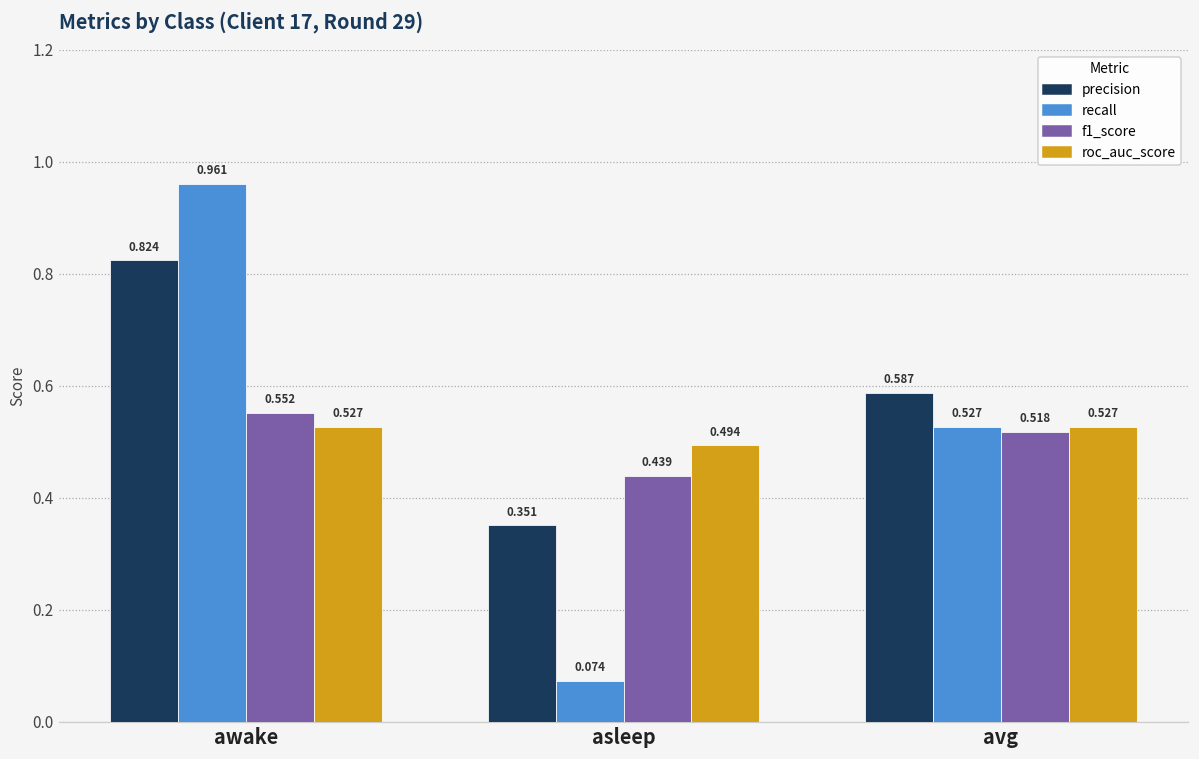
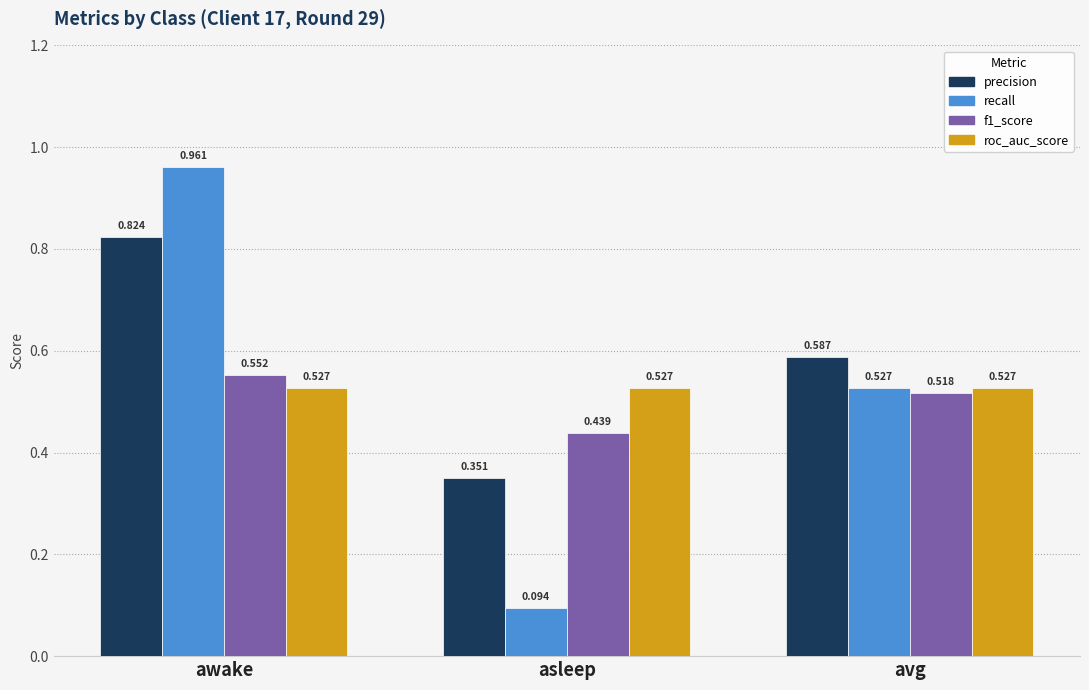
  {
    "precision": {
      "awake": 0.824,
      "asleep": 0.351,
      "avg": 0.587
    },
    "recall": {
      "awake": 0.961,
-     "asleep": 0.074,
+     "asleep": 0.094,
      "avg": 0.527
    },
    "f1_score": {
      "awake": 0.552,
      "asleep": 0.439,
      "avg": 0.518
    },
    "roc_auc_score": {
      "awake": 0.527,
-     "asleep": 0.494,
+     "asleep": 0.527,
      "avg": 0.527
    }
  }
